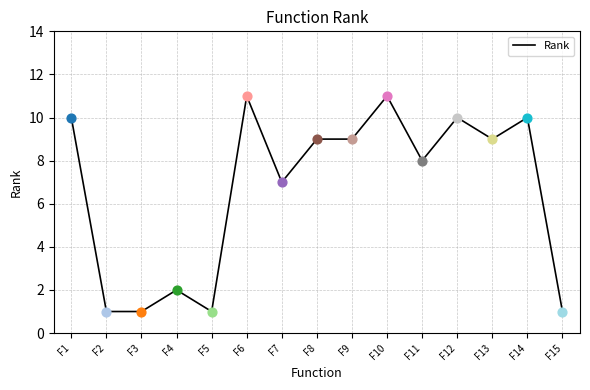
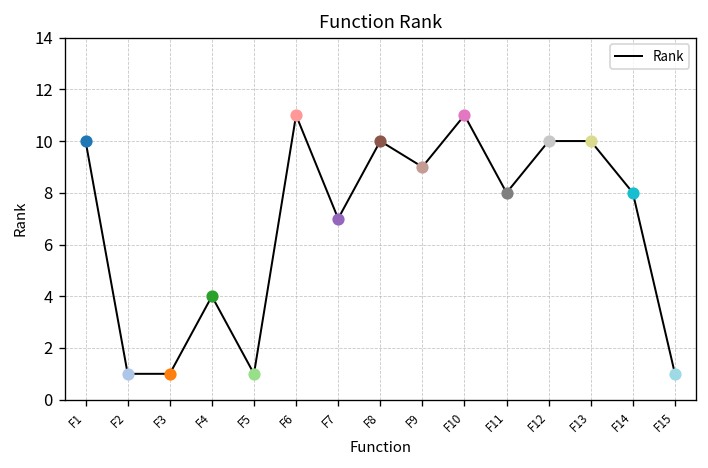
  {
    "Rank": {
-     "F4": 2,
-     "F8": 9,
-     "F13": 9,
-     "F14": 10
+     "F4": 4,
+     "F8": 10,
+     "F13": 10,
+     "F14": 8
    }
  }
